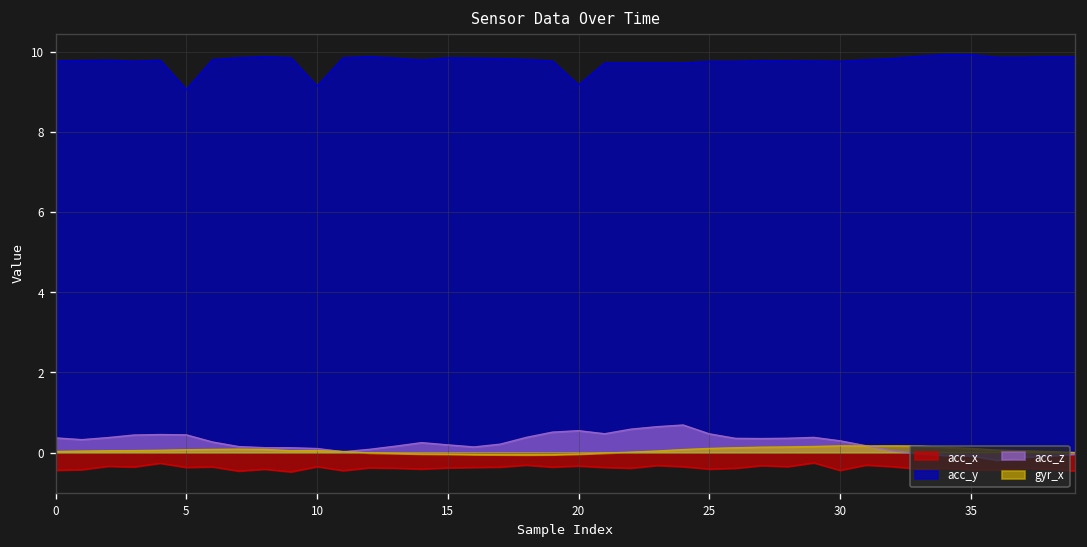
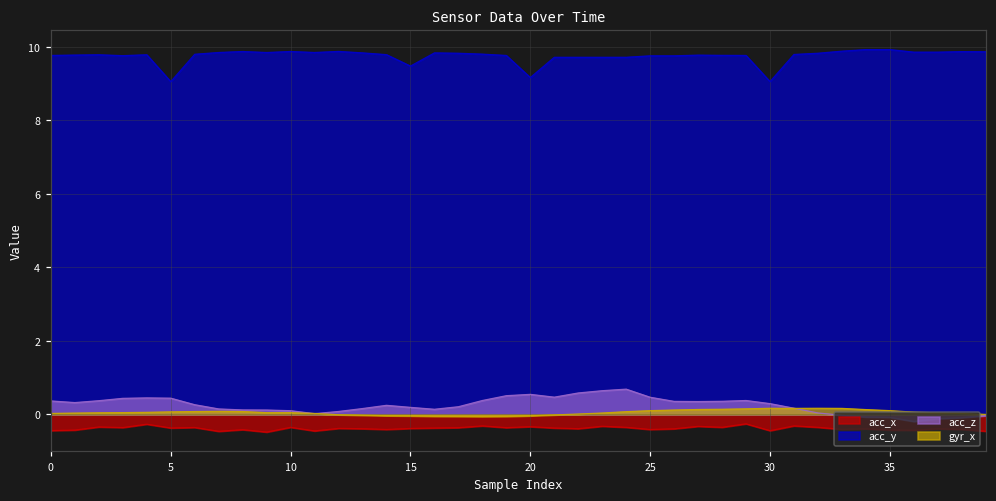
  {
    "acc_y": {
      "0": 9.8,
      "5": 9.1,
-     "10": 9.1,
-     "15": 9.8,
+     "10": 9.9,
+     "15": 9.5,
      "20": 9.2,
      "25": 9.8,
-     "30": 9.8,
+     "30": 9.1,
      "35": 9.9
    }
  }
